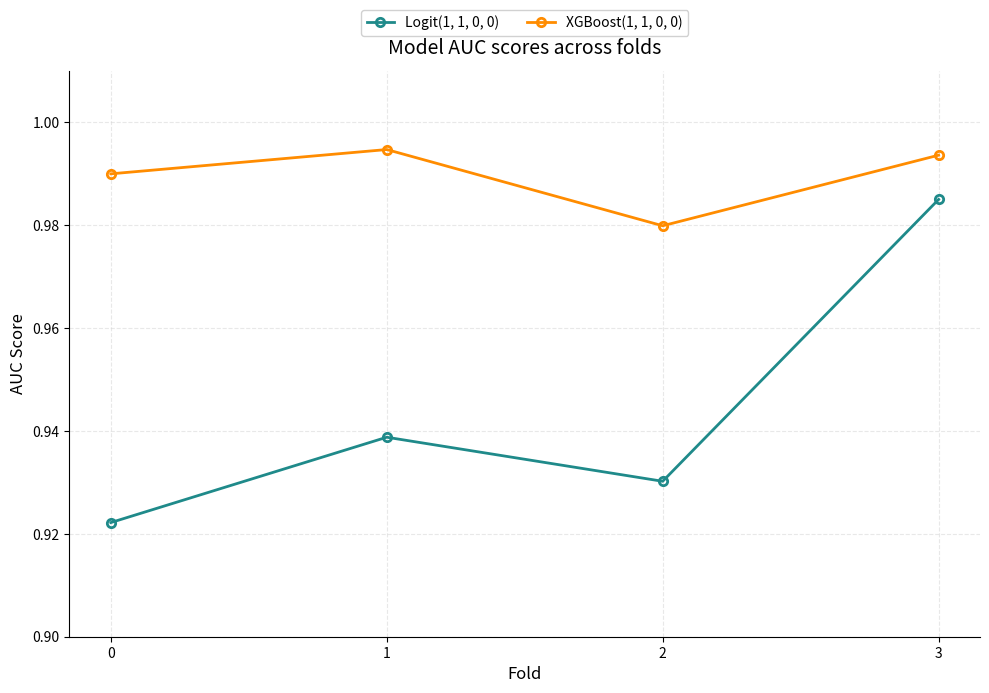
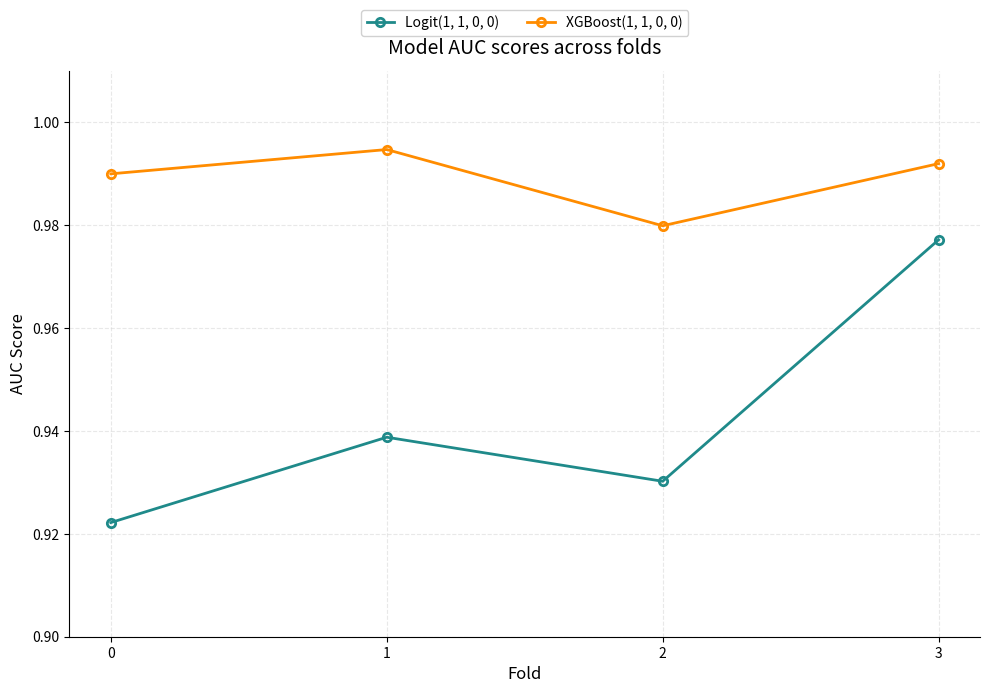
  {
    "Logit(1, 1, 0, 0)": {
      "0": 0.922,
      "1": 0.939,
      "2": 0.930,
-     "3": 0.985
+     "3": 0.977
    },
    "XGBoost(1, 1, 0, 0)": {
      "0": 0.990,
      "1": 0.995,
      "2": 0.980,
-     "3": 0.994
+     "3": 0.992
    }
  }
